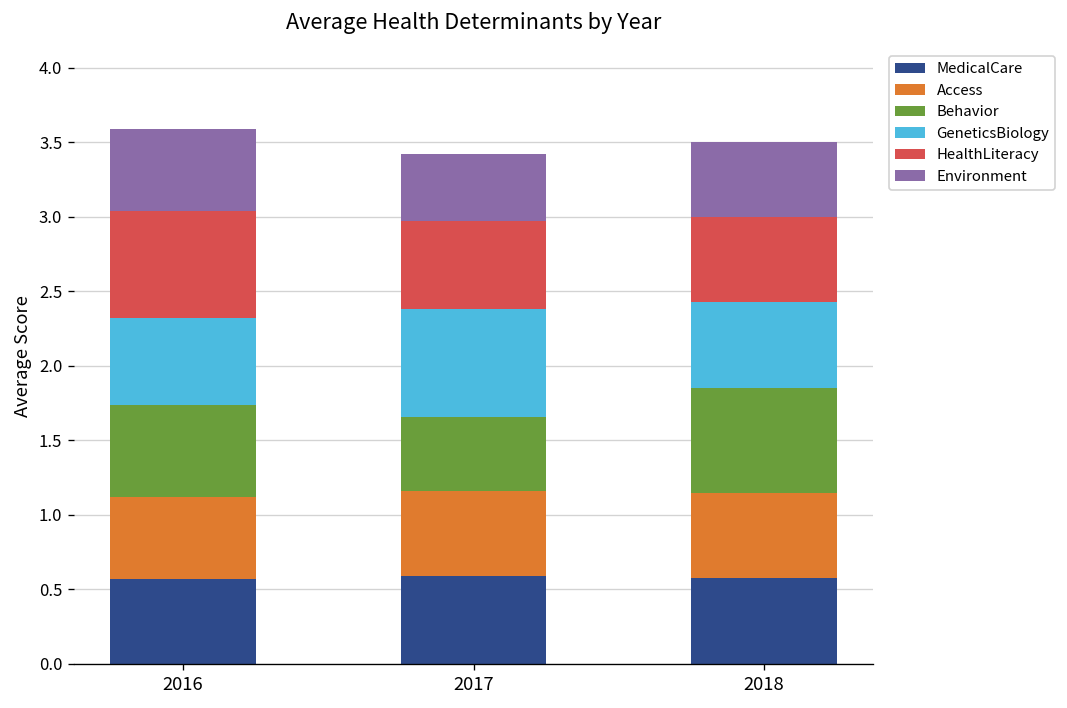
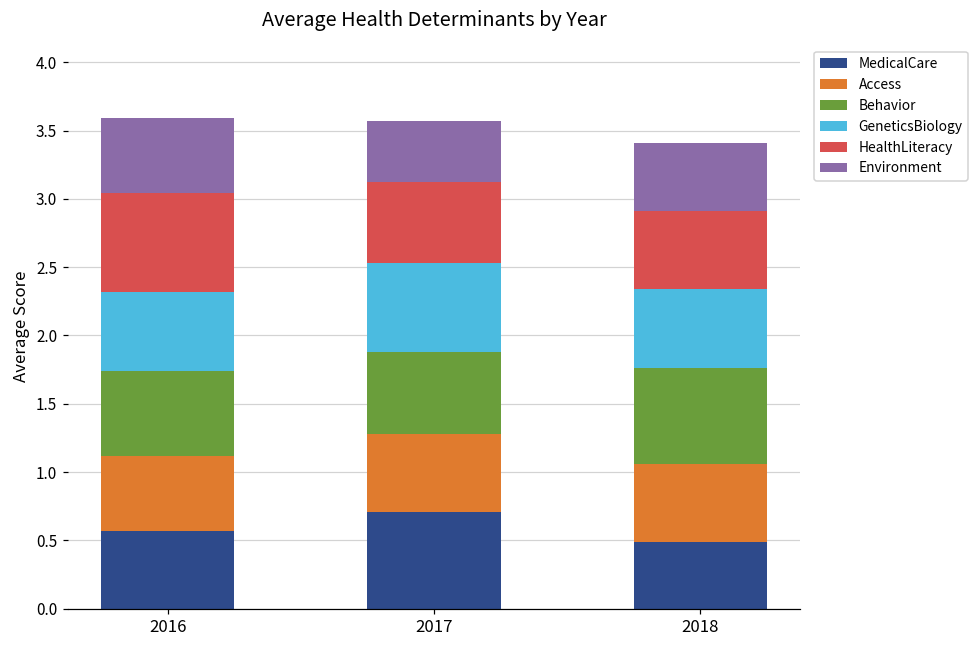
  {
    "MedicalCare": {
      "2016": 0.57,
-     "2017": 0.59,
-     "2018": 0.58
+     "2017": 0.71,
+     "2018": 0.49
    },
    "Behavior": {
      "2016": 0.6,
-     "2017": 0.5,
+     "2017": 0.6,
      "2018": 0.7
    },
    "GeneticsBiology": {
      "2016": 0.58,
-     "2017": 0.72,
+     "2017": 0.65,
      "2018": 0.58
    },
    "Environment": {
      "2016": 0.55,
      "2017": 0.45,
      "2018": 0.50
    }
  }
